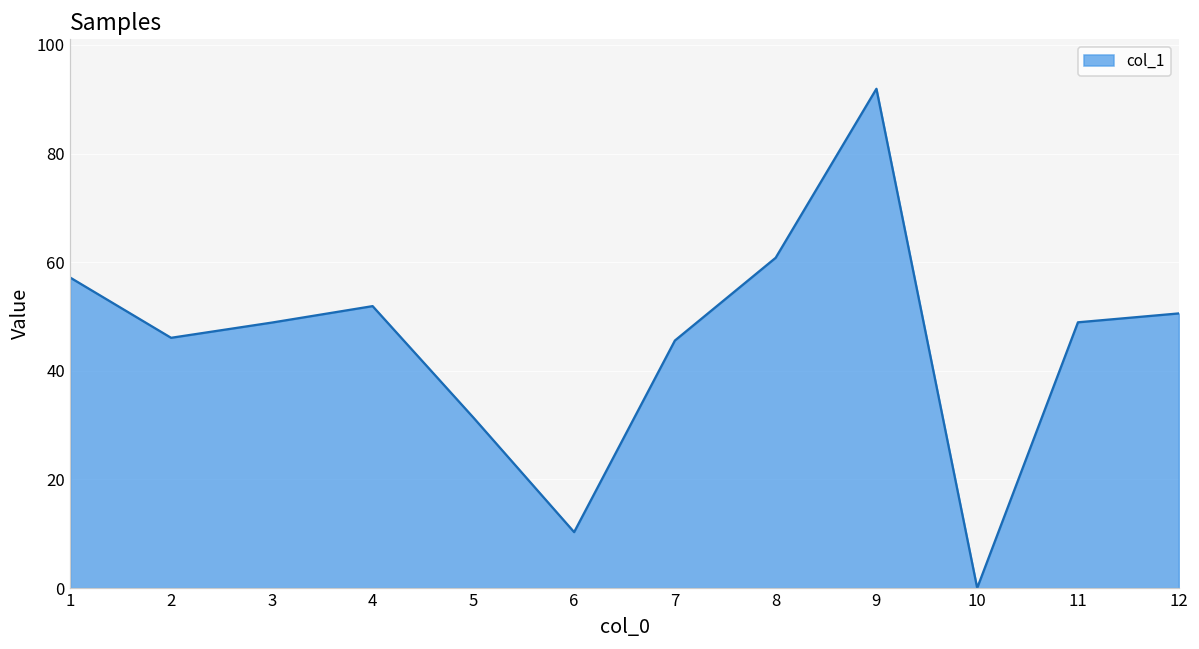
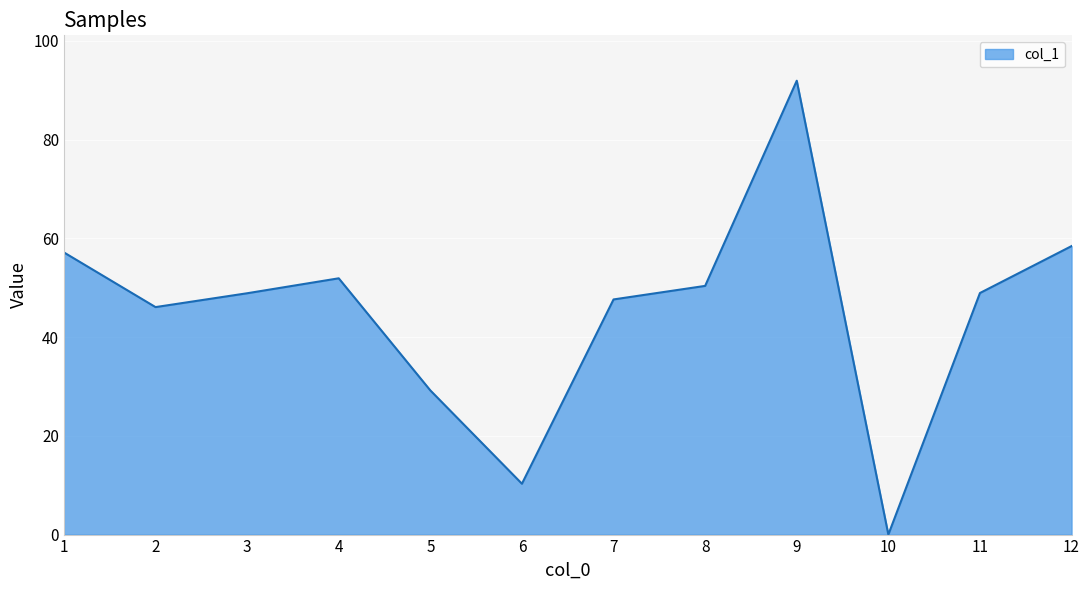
  {
    "1": 57,
    "2": 46,
    "3": 49,
    "4": 52,
-   "5": 31,
+   "5": 29,
    "6": 10,
-   "7": 46,
-   "8": 61,
+   "7": 48,
+   "8": 50,
    "9": 92,
    "10": 0,
    "11": 49,
-   "12": 51
+   "12": 58
  }
